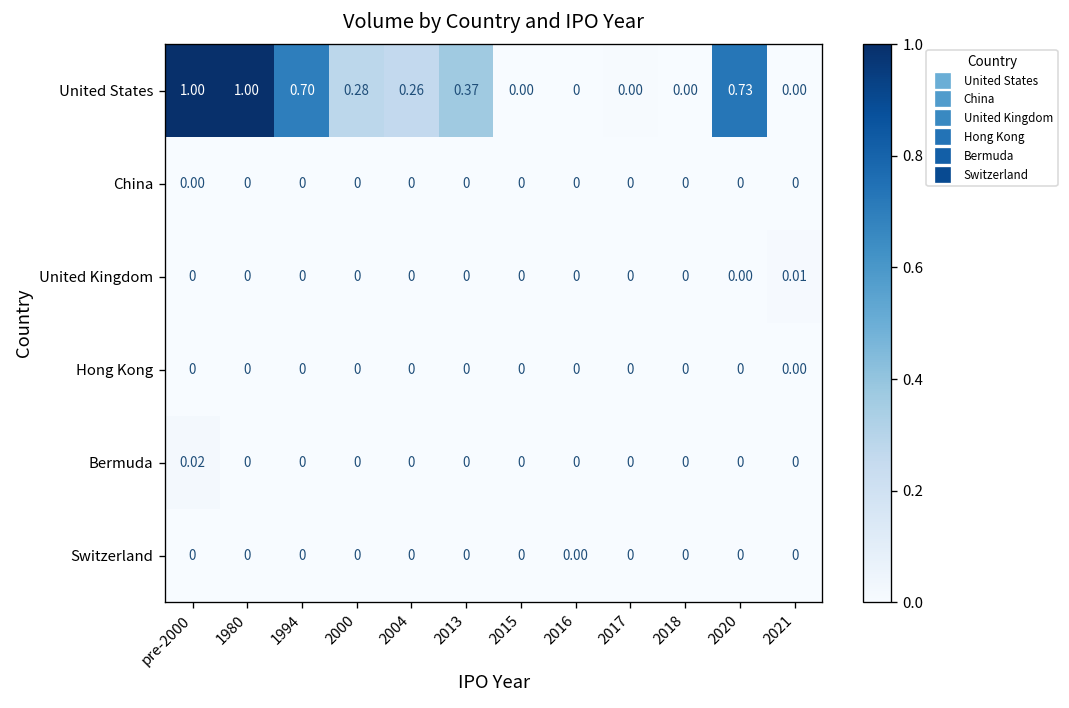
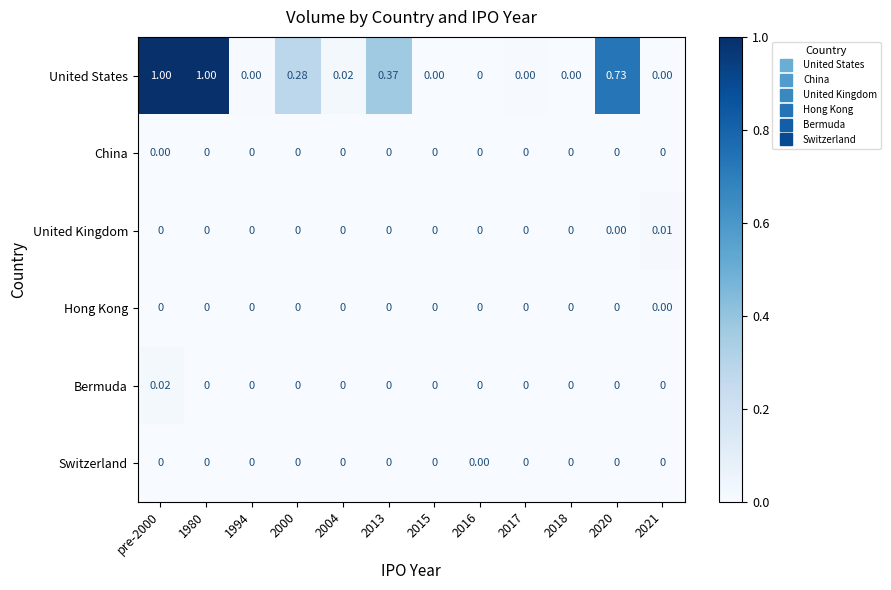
  {
    "United States": {
      "pre-2000": 1.00,
      "1980": 1.00,
-     "1994": 0.70,
+     "1994": 0.00,
      "2000": 0.28,
-     "2004": 0.26,
+     "2004": 0.02,
      "2013": 0.37,
      "2015": 0.00,
      "2016": 0,
      "2017": 0.00,
      "2018": 0.00,
      "2020": 0.73,
      "2021": 0.00
    },
    "China": {
      "pre-2000": 0.00,
      "1980": 0,
      "1994": 0,
      "2000": 0,
      "2004": 0,
      "2013": 0,
      "2015": 0,
      "2016": 0,
      "2017": 0,
      "2018": 0,
      "2020": 0,
      "2021": 0
    },
    "United Kingdom": {
      "pre-2000": 0,
      "1980": 0,
      "1994": 0,
      "2000": 0,
      "2004": 0,
      "2013": 0,
      "2015": 0,
      "2016": 0,
      "2017": 0,
      "2018": 0,
      "2020": 0.00,
      "2021": 0.01
    },
    "Hong Kong": {
      "pre-2000": 0,
      "1980": 0,
      "1994": 0,
      "2000": 0,
      "2004": 0,
      "2013": 0,
      "2015": 0,
      "2016": 0,
      "2017": 0,
      "2018": 0,
      "2020": 0,
      "2021": 0.00
    },
    "Bermuda": {
      "pre-2000": 0.02,
      "1980": 0,
      "1994": 0,
      "2000": 0,
      "2004": 0,
      "2013": 0,
      "2015": 0,
      "2016": 0,
      "2017": 0,
      "2018": 0,
      "2020": 0,
      "2021": 0
    },
    "Switzerland": {
      "pre-2000": 0,
      "1980": 0,
      "1994": 0,
      "2000": 0,
      "2004": 0,
      "2013": 0,
      "2015": 0,
      "2016": 0.00,
      "2017": 0,
      "2018": 0,
      "2020": 0,
      "2021": 0
    }
  }
